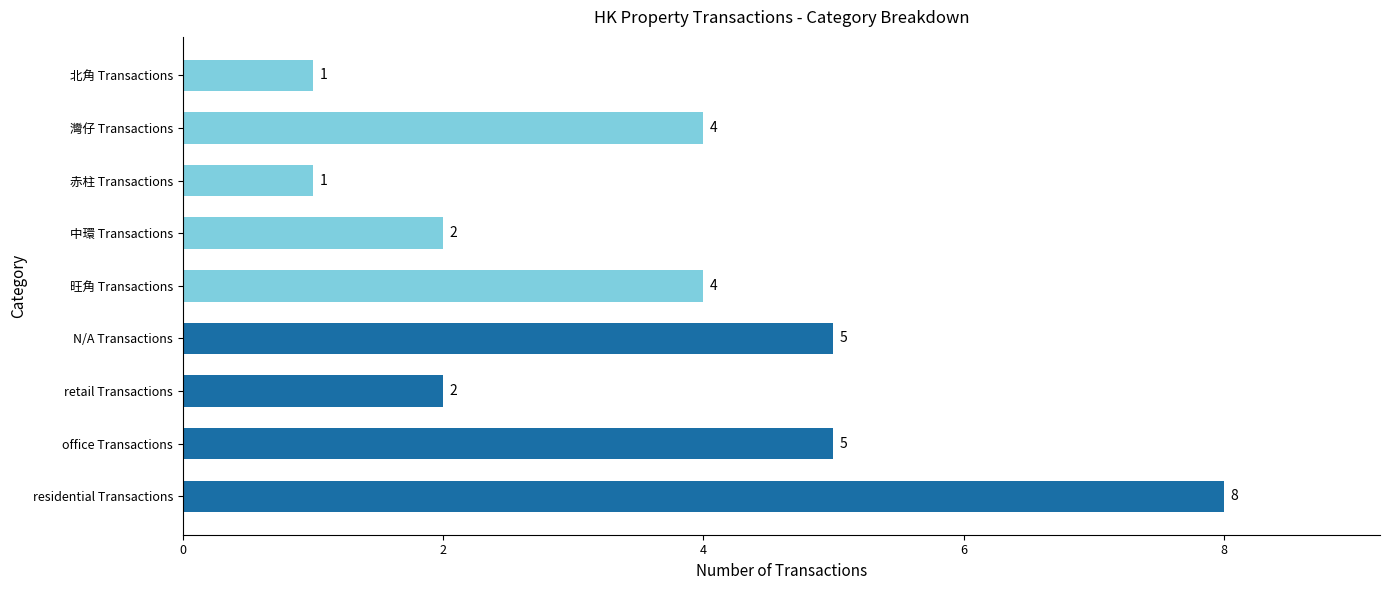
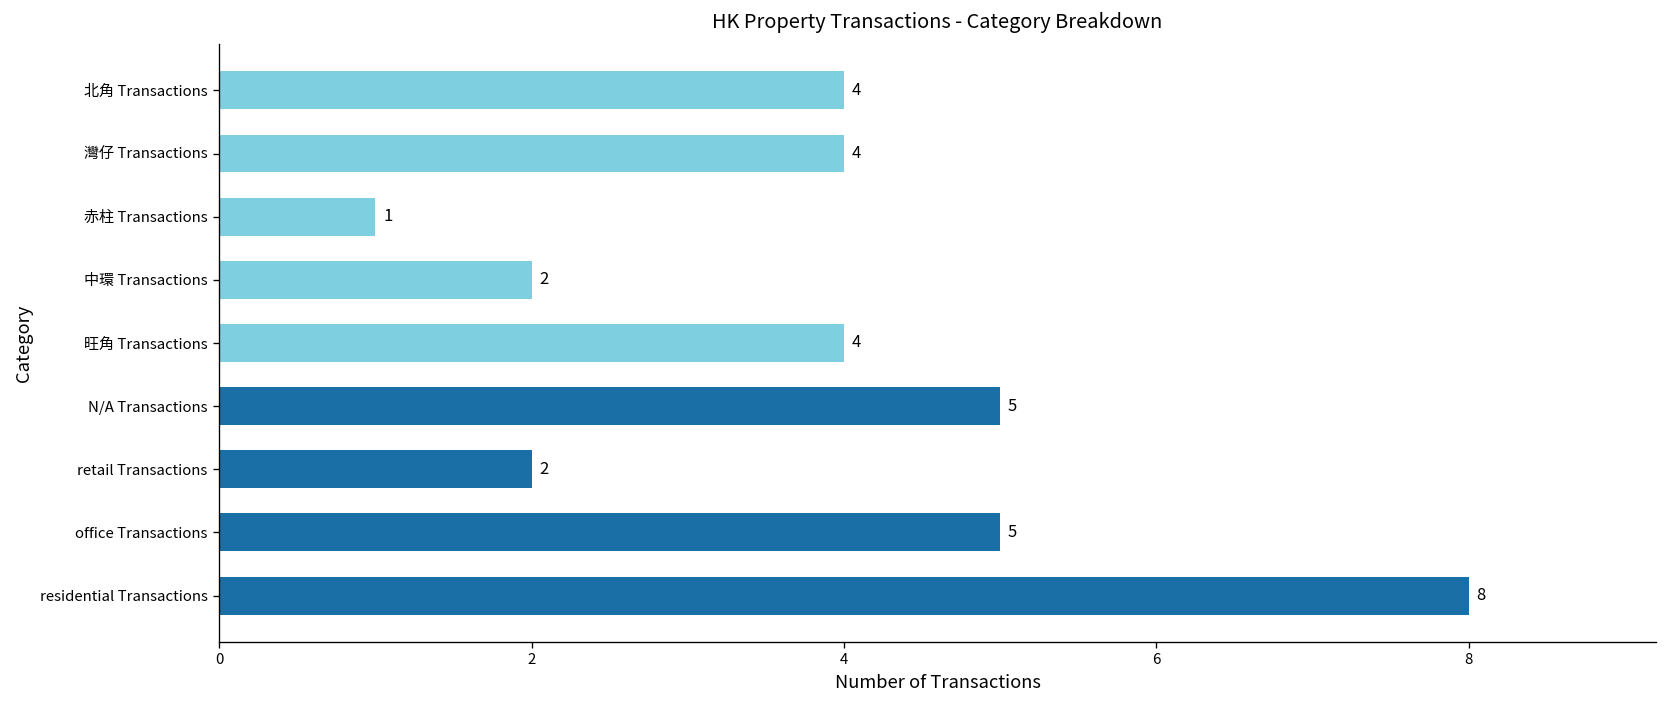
  {
-   "北角 Transactions": 1,
+   "北角 Transactions": 4,
    "灣仔 Transactions": 4,
    "赤柱 Transactions": 1,
    "中環 Transactions": 2,
    "旺角 Transactions": 4,
    "N/A Transactions": 5,
    "retail Transactions": 2,
    "office Transactions": 5,
    "residential Transactions": 8
  }
